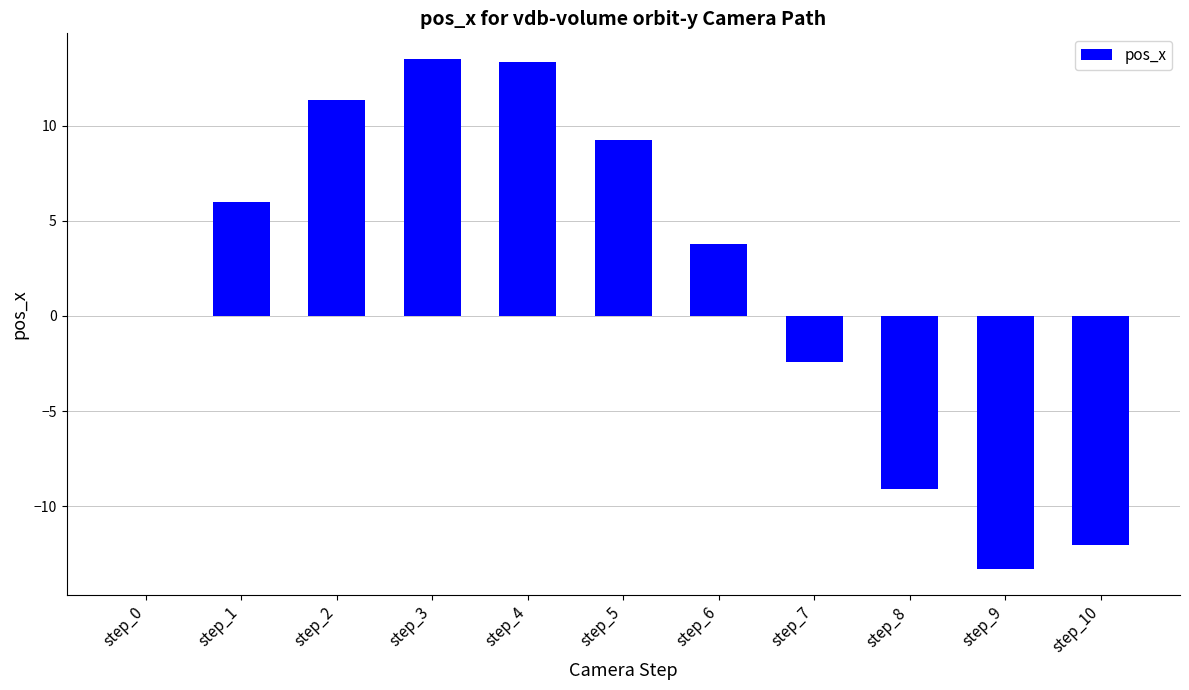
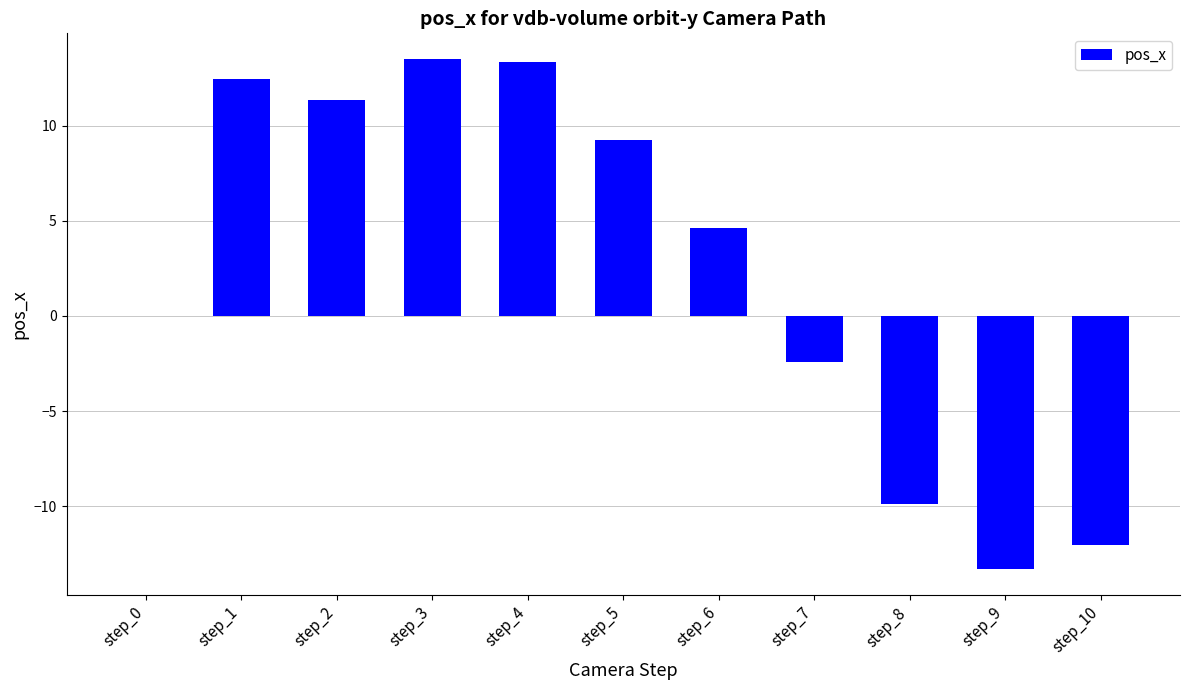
  {
    "step_0": 0.0,
-   "step_1": 6.0,
+   "step_1": 12.5,
    "step_2": 11.3,
    "step_3": 13.5,
    "step_4": 13.4,
    "step_5": 9.2,
-   "step_6": 3.8,
+   "step_6": 4.6,
    "step_7": -2.4,
-   "step_8": -9.1,
+   "step_8": -9.9,
    "step_9": -13.3,
    "step_10": -12.0
  }
